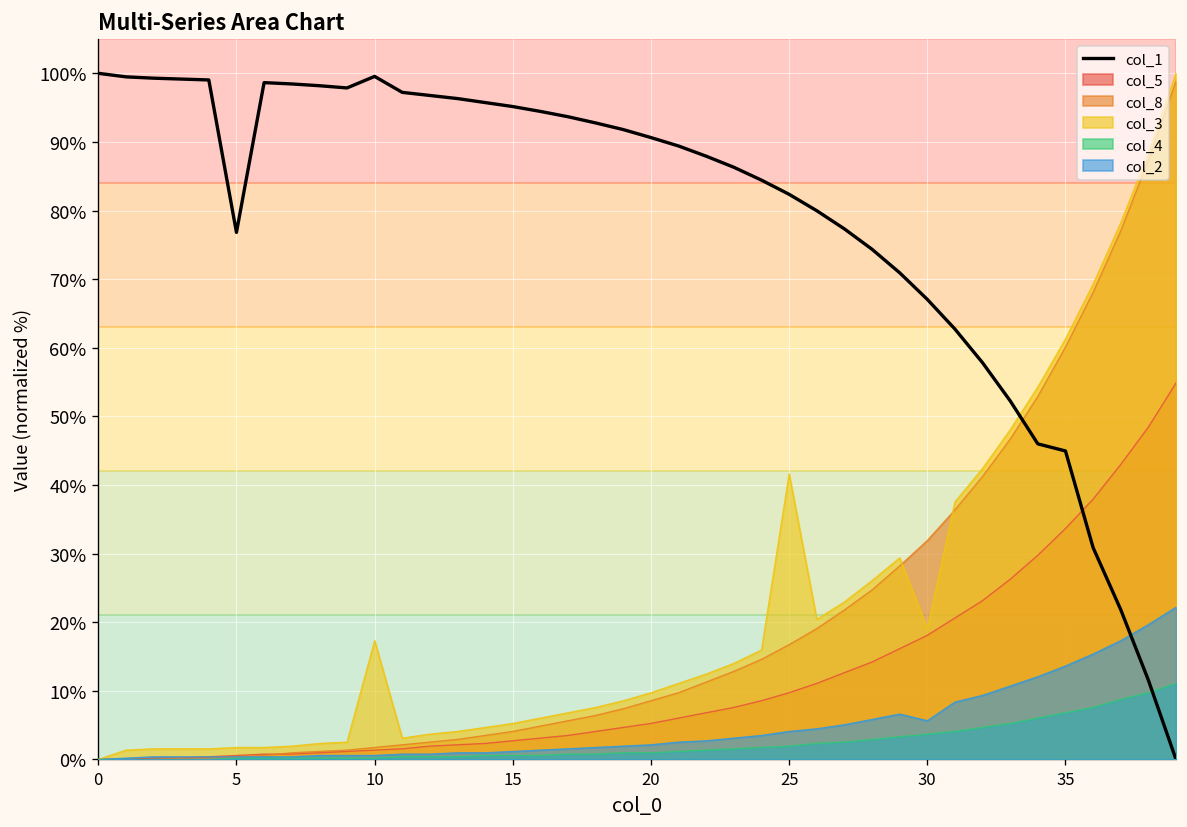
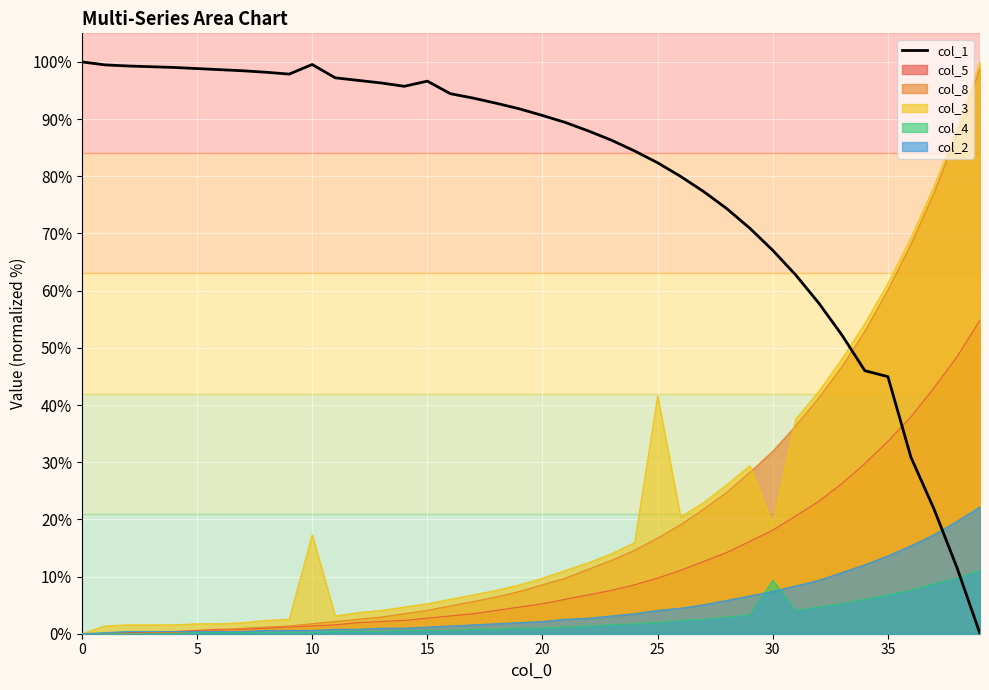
  {
    "col_1": {
      "0": "100%",
-     "5": "77%",
+     "5": "99%",
      "10": "100%",
-     "15": "95%",
+     "15": "97%",
      "20": "91%",
      "25": "82%",
      "30": "67%",
      "35": "45%"
    },
    "col_3": {
      "5": "2%",
      "10": "17%",
      "15": "5%",
      "20": "10%",
      "25": "42%",
      "30": "19%",
      "35": "61%"
    },
    "col_4": {
      "15": "1%",
      "20": "1%",
      "25": "2%",
-     "30": "4%",
+     "30": "9%",
      "35": "7%"
    },
    "col_2": {
      "15": "1%",
      "20": "2%",
      "25": "4%",
-     "30": "6%",
+     "30": "7%",
      "35": "14%"
    }
  }
